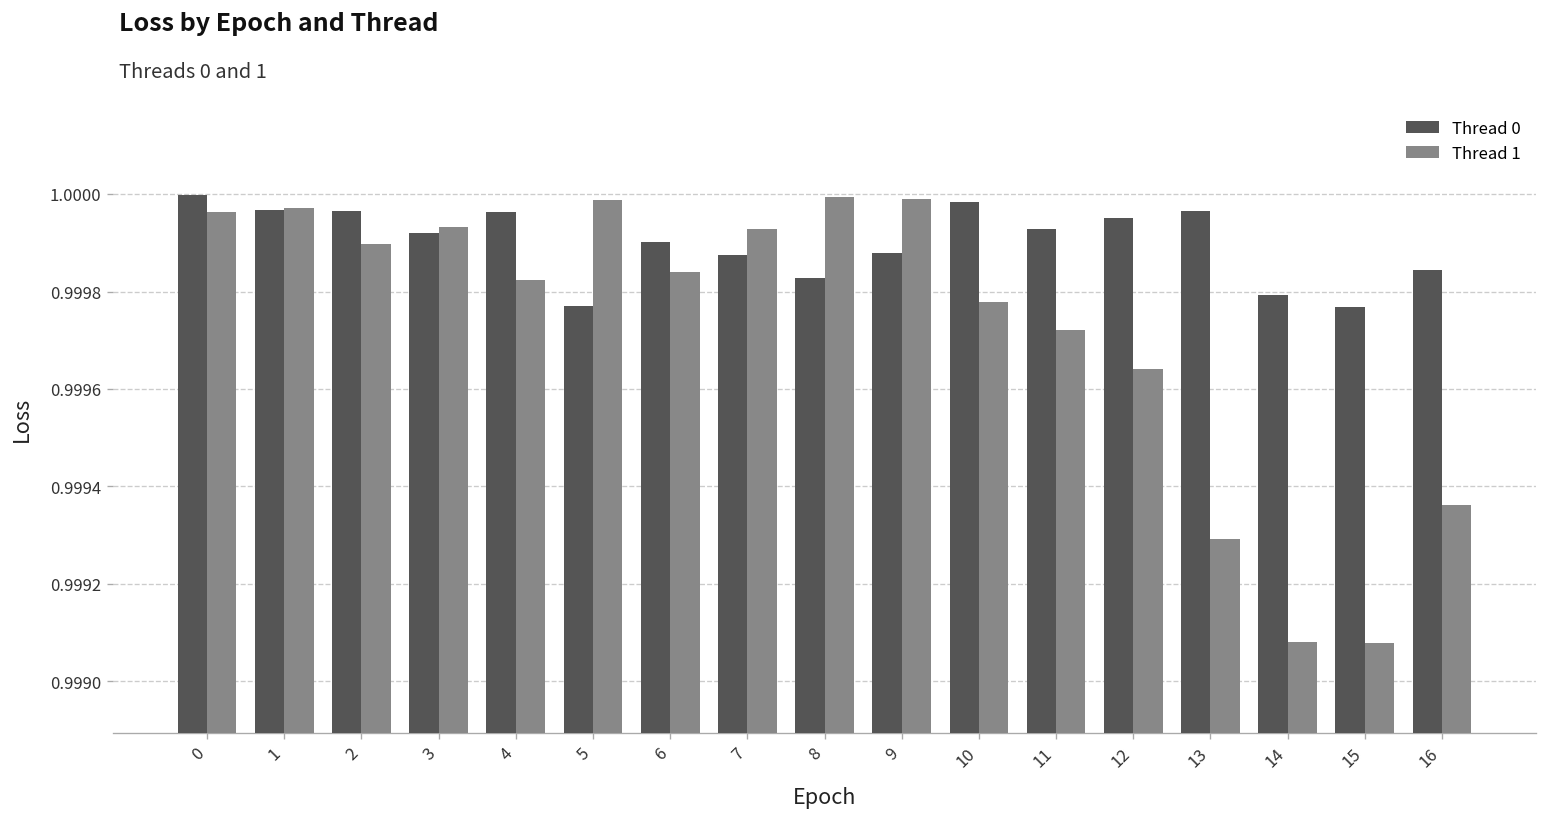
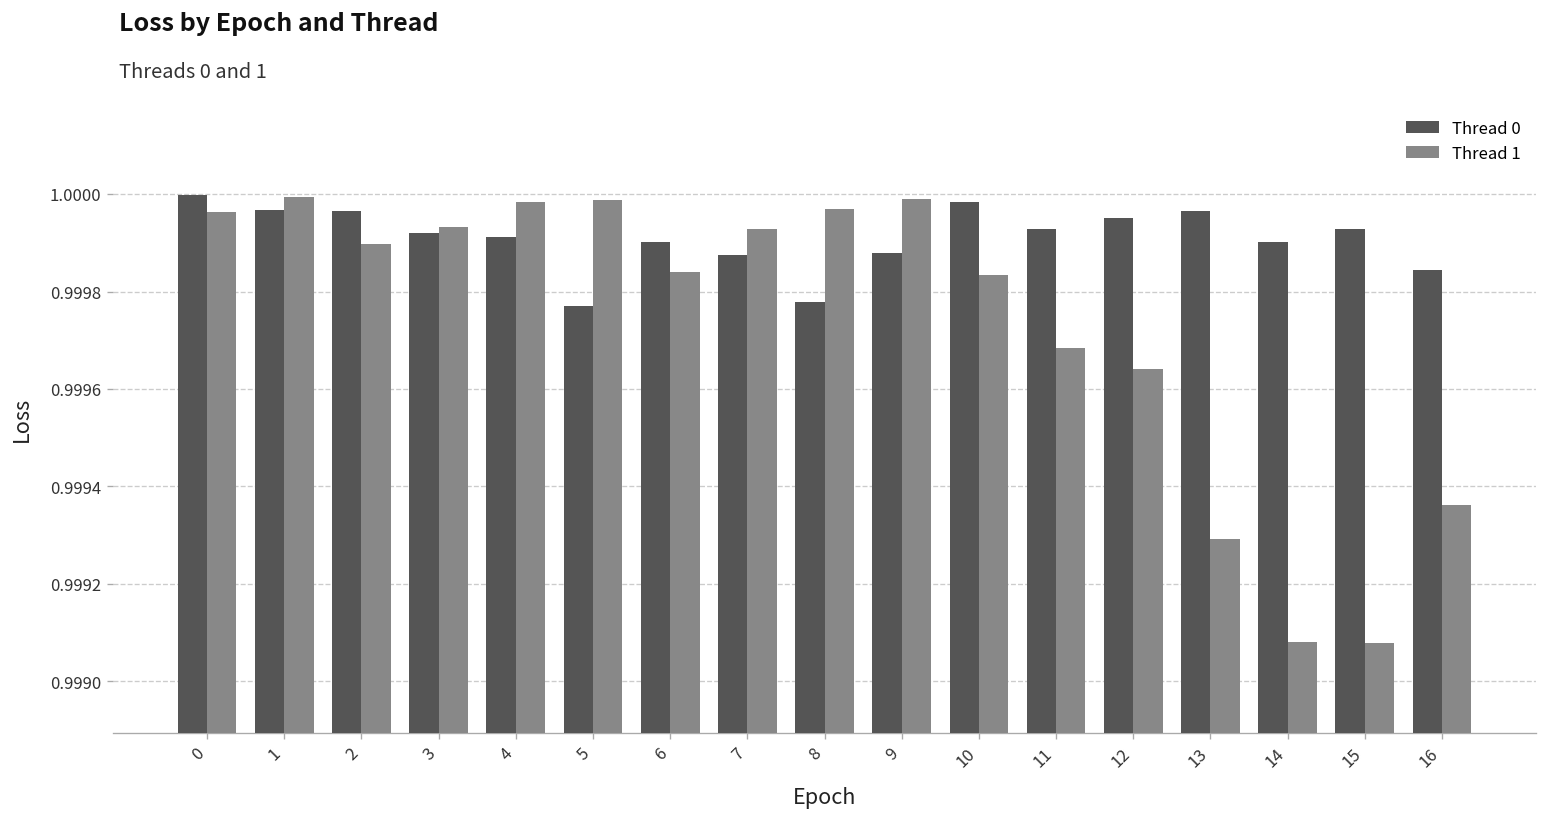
  {
    "Thread 0": {
      "0": 1.00000,
      "1": 0.99997,
      "2": 0.99997,
      "3": 0.99992,
-     "4": 0.99996,
+     "4": 0.99991,
      "5": 0.99977,
      "6": 0.99990,
      "7": 0.99988,
-     "8": 0.99983,
+     "8": 0.99978,
      "9": 0.99988,
      "10": 0.99998,
      "11": 0.99993,
      "12": 0.99995,
      "13": 0.99997,
-     "14": 0.99979,
-     "15": 0.99977,
+     "14": 0.99990,
+     "15": 0.99993,
      "16": 0.99984
    },
    "Thread 1": {
      "0": 0.99996,
-     "1": 0.99997,
+     "1": 0.99999,
      "2": 0.99990,
      "3": 0.99993,
-     "4": 0.99982,
+     "4": 0.99998,
      "5": 0.99999,
      "6": 0.99984,
      "7": 0.99993,
-     "8": 0.99999,
+     "8": 0.99997,
      "9": 0.99999,
-     "10": 0.99978,
-     "11": 0.99972,
+     "10": 0.99983,
+     "11": 0.99968,
      "12": 0.99964,
      "13": 0.99929,
      "14": 0.99908,
      "15": 0.99908,
      "16": 0.99936
    }
  }
